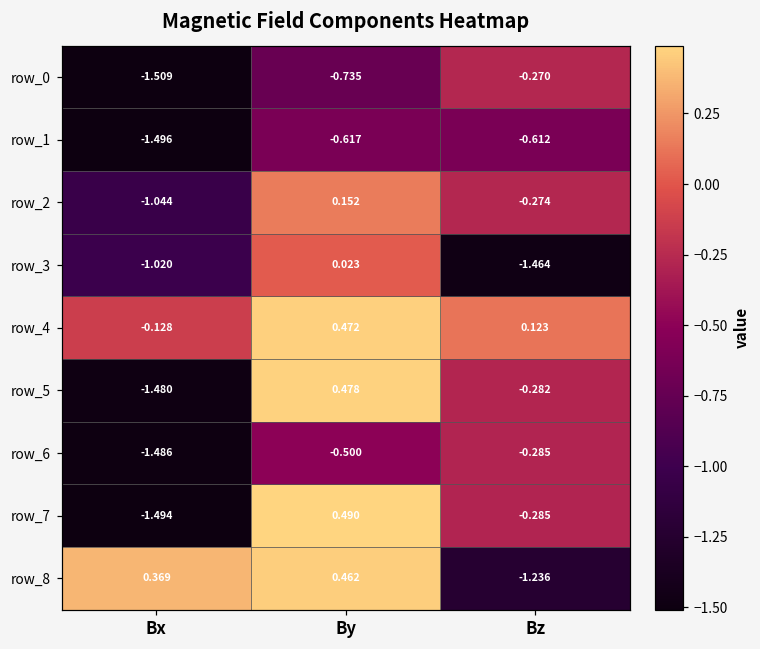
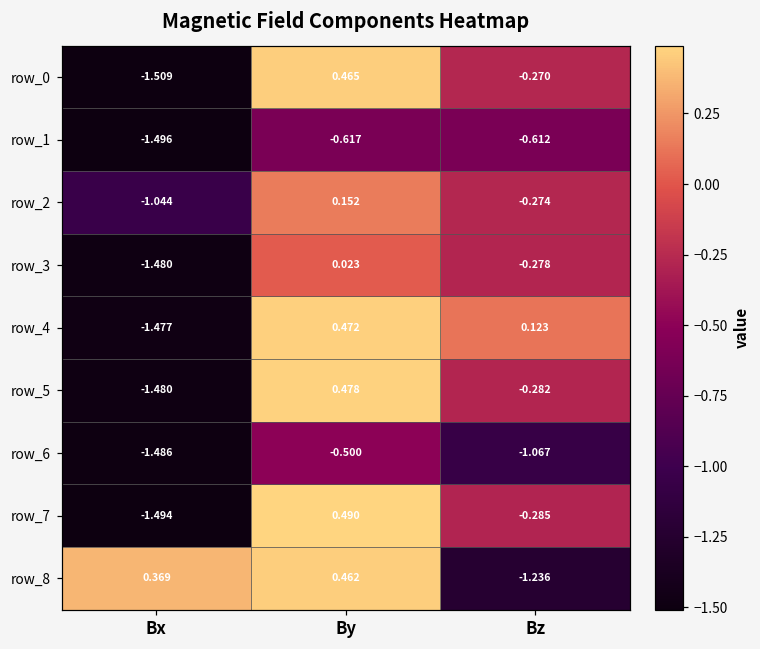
  {
    "row_0": {
      "Bx": -1.509,
-     "By": -0.735,
+     "By": 0.465,
      "Bz": -0.270
    },
    "row_1": {
      "Bx": -1.496,
      "By": -0.617,
      "Bz": -0.612
    },
    "row_2": {
      "Bx": -1.044,
      "By": 0.152,
      "Bz": -0.274
    },
    "row_3": {
-     "Bx": -1.020,
+     "Bx": -1.480,
      "By": 0.023,
-     "Bz": -1.464
+     "Bz": -0.278
    },
    "row_4": {
-     "Bx": -0.128,
+     "Bx": -1.477,
      "By": 0.472,
      "Bz": 0.123
    },
    "row_5": {
      "Bx": -1.480,
      "By": 0.478,
      "Bz": -0.282
    },
    "row_6": {
      "Bx": -1.486,
      "By": -0.500,
-     "Bz": -0.285
+     "Bz": -1.067
    },
    "row_7": {
      "Bx": -1.494,
      "By": 0.490,
      "Bz": -0.285
    },
    "row_8": {
      "Bx": 0.369,
      "By": 0.462,
      "Bz": -1.236
    }
  }
